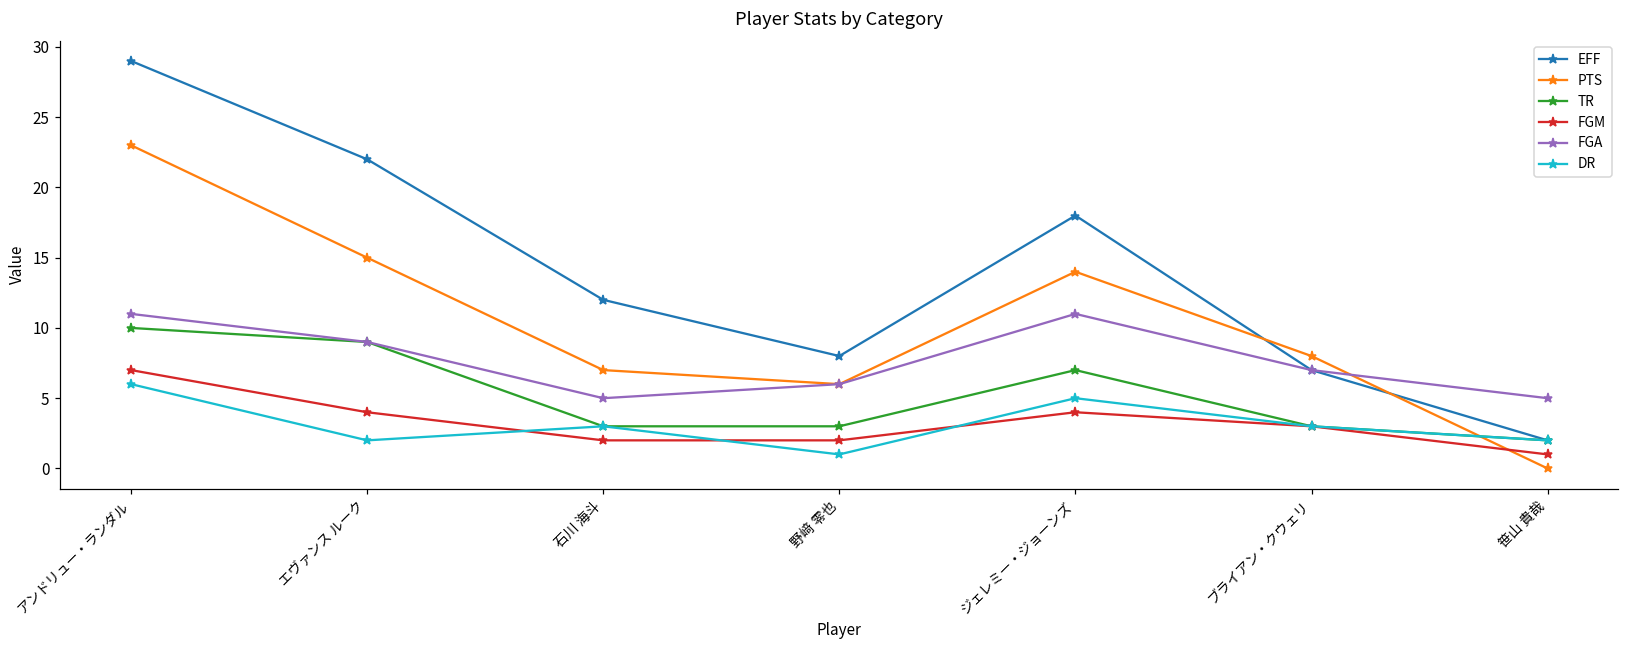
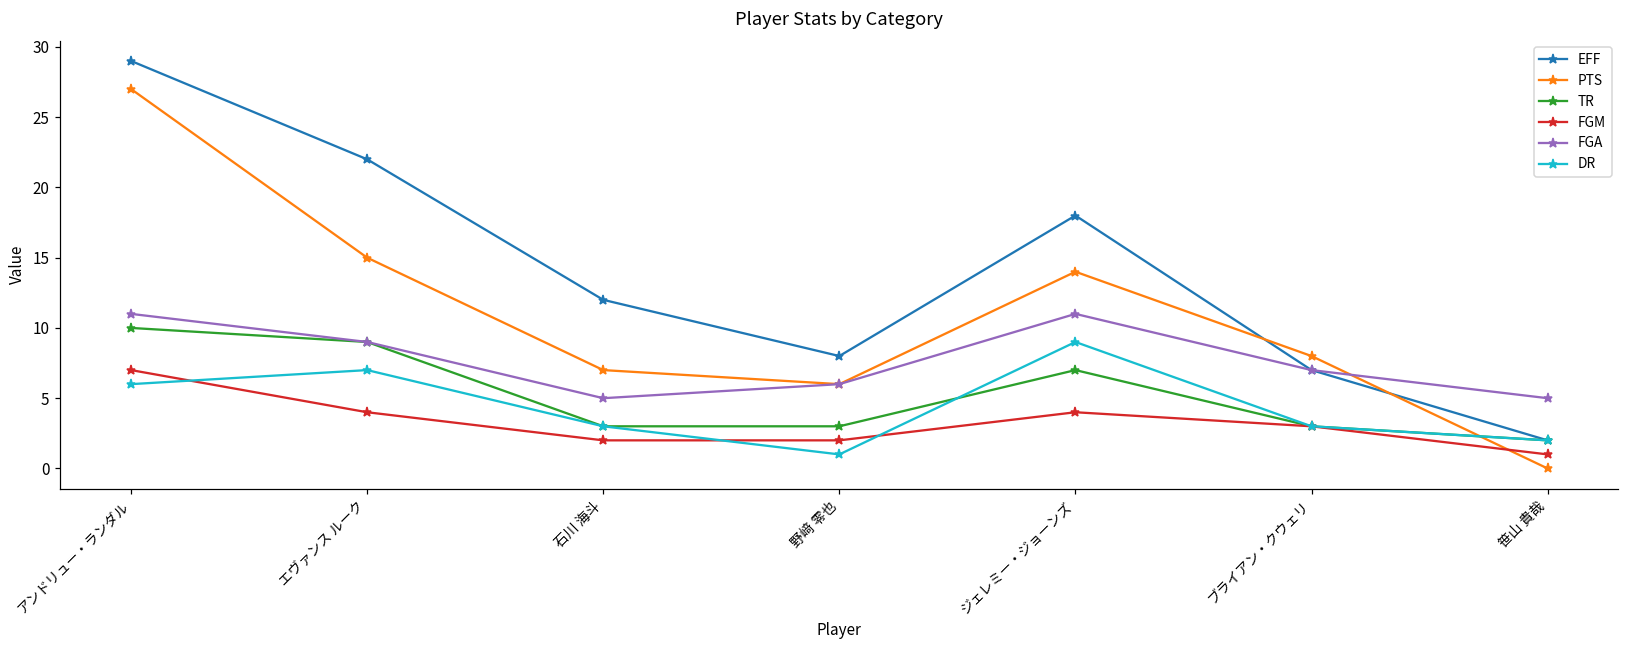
  {
    "EFF": {
      "アンドリュー・ランダル": 29,
      "エヴァンス ルーク": 22,
      "石川 海斗": 12,
      "野﨑 零也": 8,
      "ジェレミー・ジョーンズ": 18
    },
    "PTS": {
-     "アンドリュー・ランダル": 23,
+     "アンドリュー・ランダル": 27,
      "エヴァンス ルーク": 15,
      "石川 海斗": 7,
      "ジェレミー・ジョーンズ": 14,
      "ブライアン・クウェリ": 8,
      "笹山 貴哉": 0
    },
    "TR": {
      "アンドリュー・ランダル": 10,
      "野﨑 零也": 3,
      "ジェレミー・ジョーンズ": 7
    },
    "FGM": {
      "アンドリュー・ランダル": 7,
      "エヴァンス ルーク": 4,
      "石川 海斗": 2,
      "野﨑 零也": 2,
      "ジェレミー・ジョーンズ": 4,
      "笹山 貴哉": 1
    },
    "FGA": {
      "アンドリュー・ランダル": 11,
      "石川 海斗": 5,
      "ジェレミー・ジョーンズ": 11,
      "笹山 貴哉": 5
    },
    "DR": {
      "アンドリュー・ランダル": 6,
-     "エヴァンス ルーク": 2,
+     "エヴァンス ルーク": 7,
      "野﨑 零也": 1,
-     "ジェレミー・ジョーンズ": 5
+     "ジェレミー・ジョーンズ": 9
    }
  }
